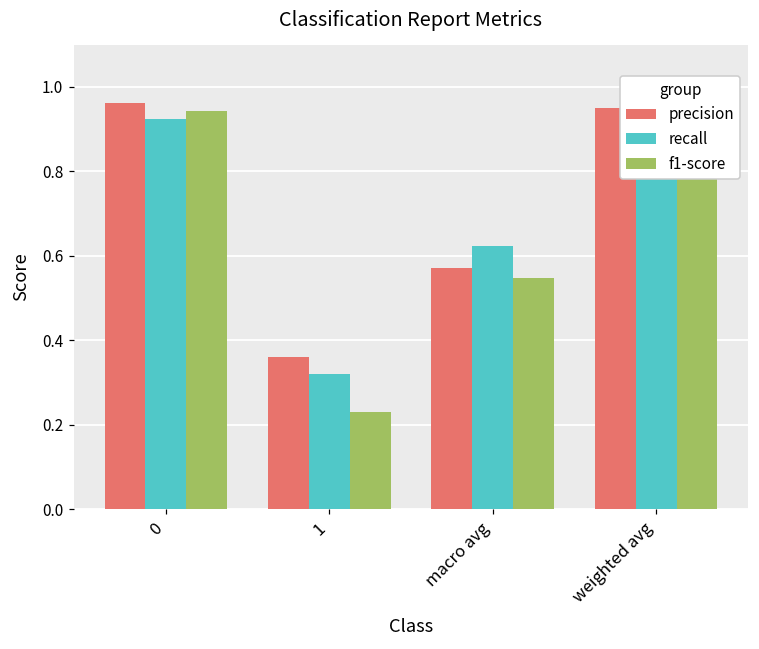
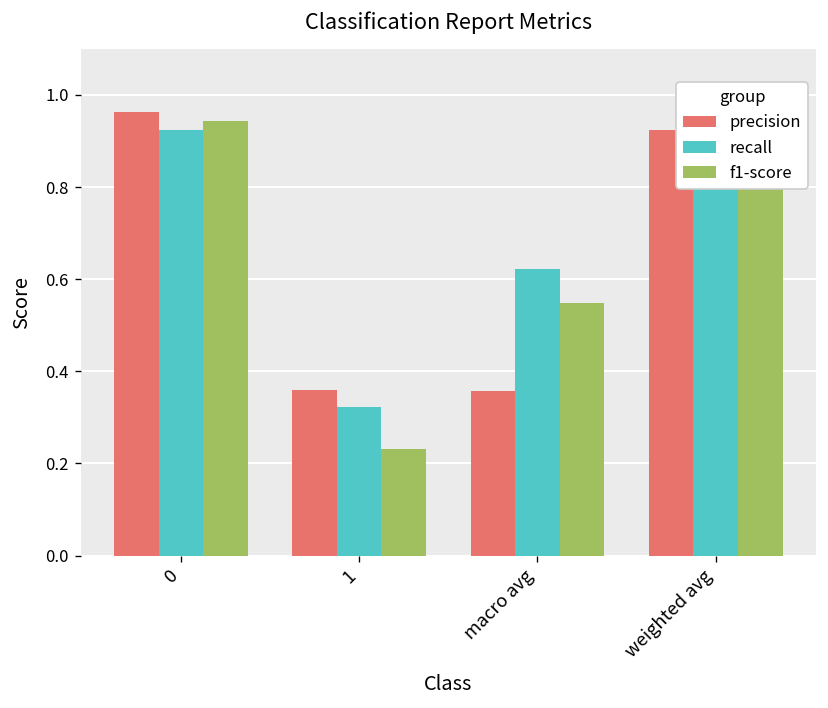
  {
    "precision": {
      "0": 0.96,
      "1": 0.36,
-     "macro avg": 0.57,
-     "weighted avg": 0.95
+     "macro avg": 0.36,
+     "weighted avg": 0.92
    },
    "recall": {
      "0": 0.92,
      "1": 0.32,
      "macro avg": 0.62
    },
    "f1-score": {
      "0": 0.94,
      "1": 0.23,
      "macro avg": 0.55
    }
  }
